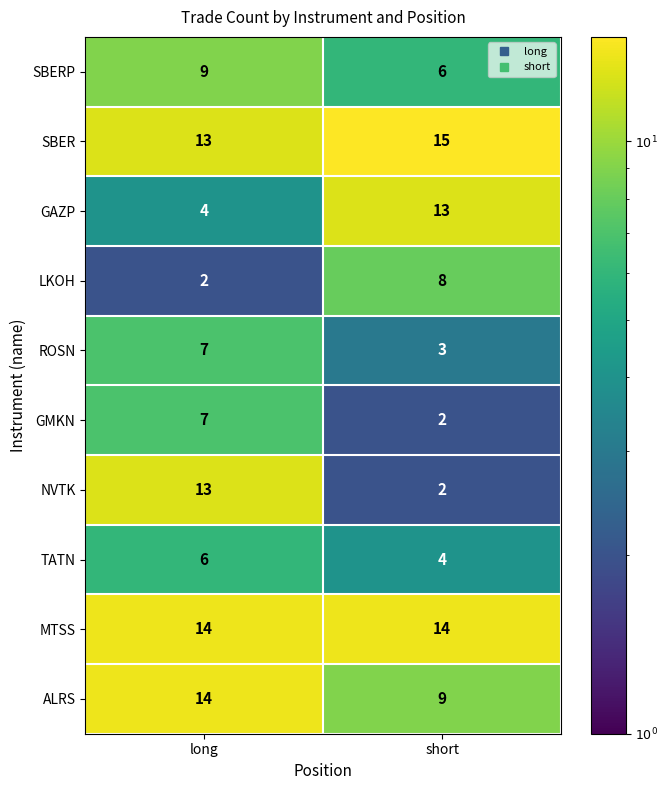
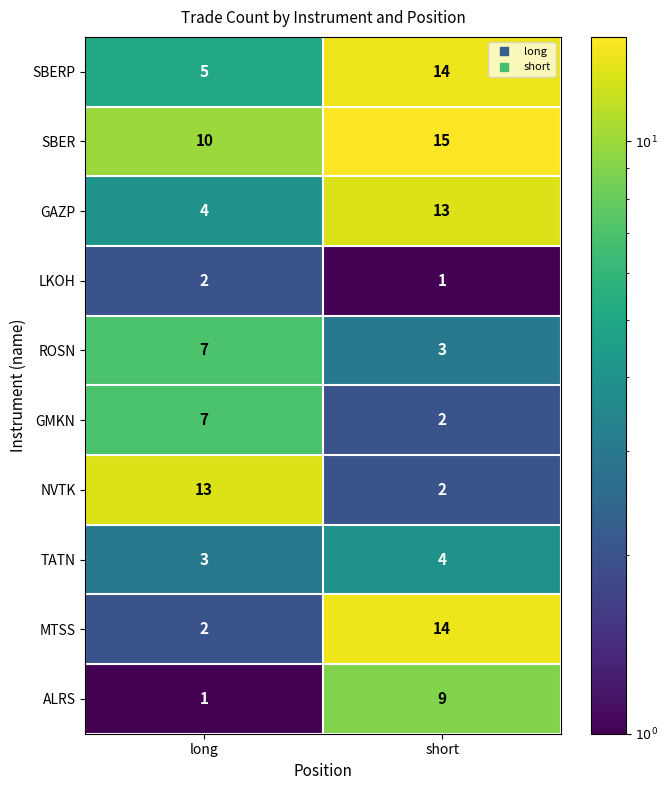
  {
    "SBERP": {
-     "long": 9,
-     "short": 6
+     "long": 5,
+     "short": 14
    },
    "SBER": {
-     "long": 13,
+     "long": 10,
      "short": 15
    },
    "GAZP": {
      "long": 4,
      "short": 13
    },
    "LKOH": {
      "long": 2,
-     "short": 8
+     "short": 1
    },
    "ROSN": {
      "long": 7,
      "short": 3
    },
    "GMKN": {
      "long": 7,
      "short": 2
    },
    "NVTK": {
      "long": 13,
      "short": 2
    },
    "TATN": {
-     "long": 6,
+     "long": 3,
      "short": 4
    },
    "MTSS": {
-     "long": 14,
+     "long": 2,
      "short": 14
    },
    "ALRS": {
-     "long": 14,
+     "long": 1,
      "short": 9
    }
  }
